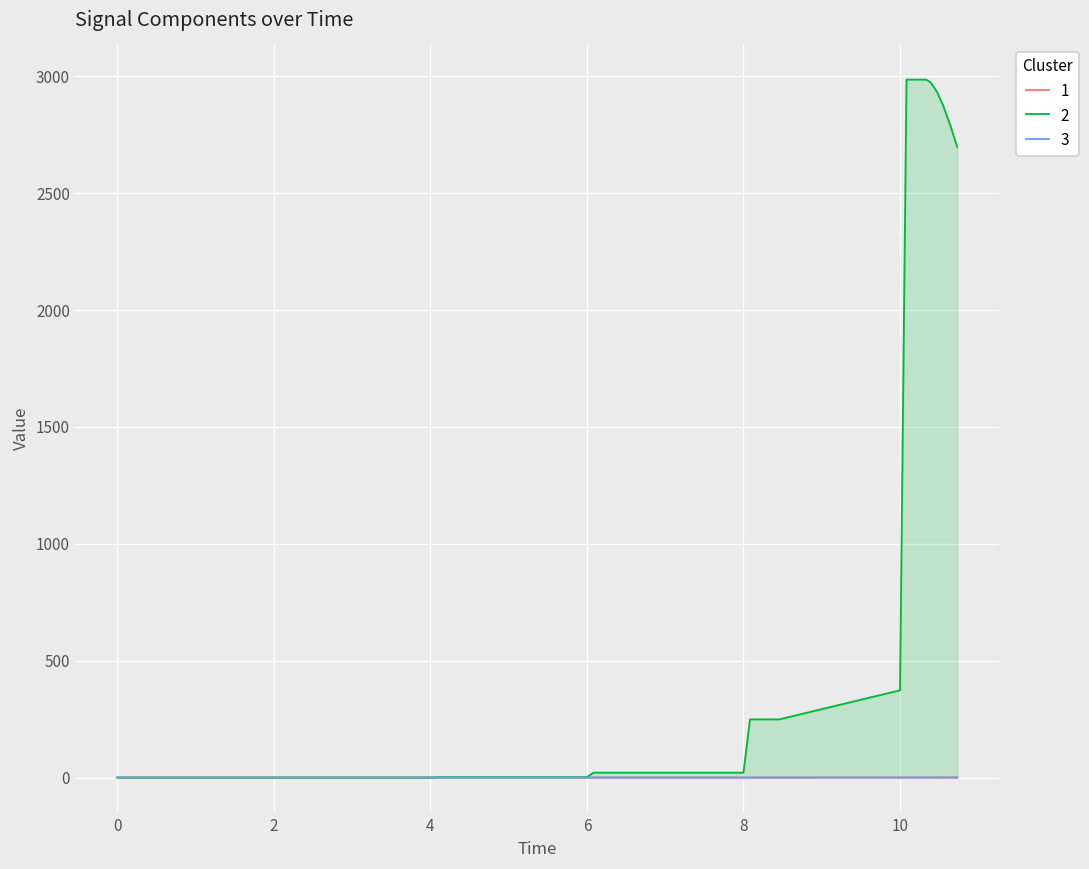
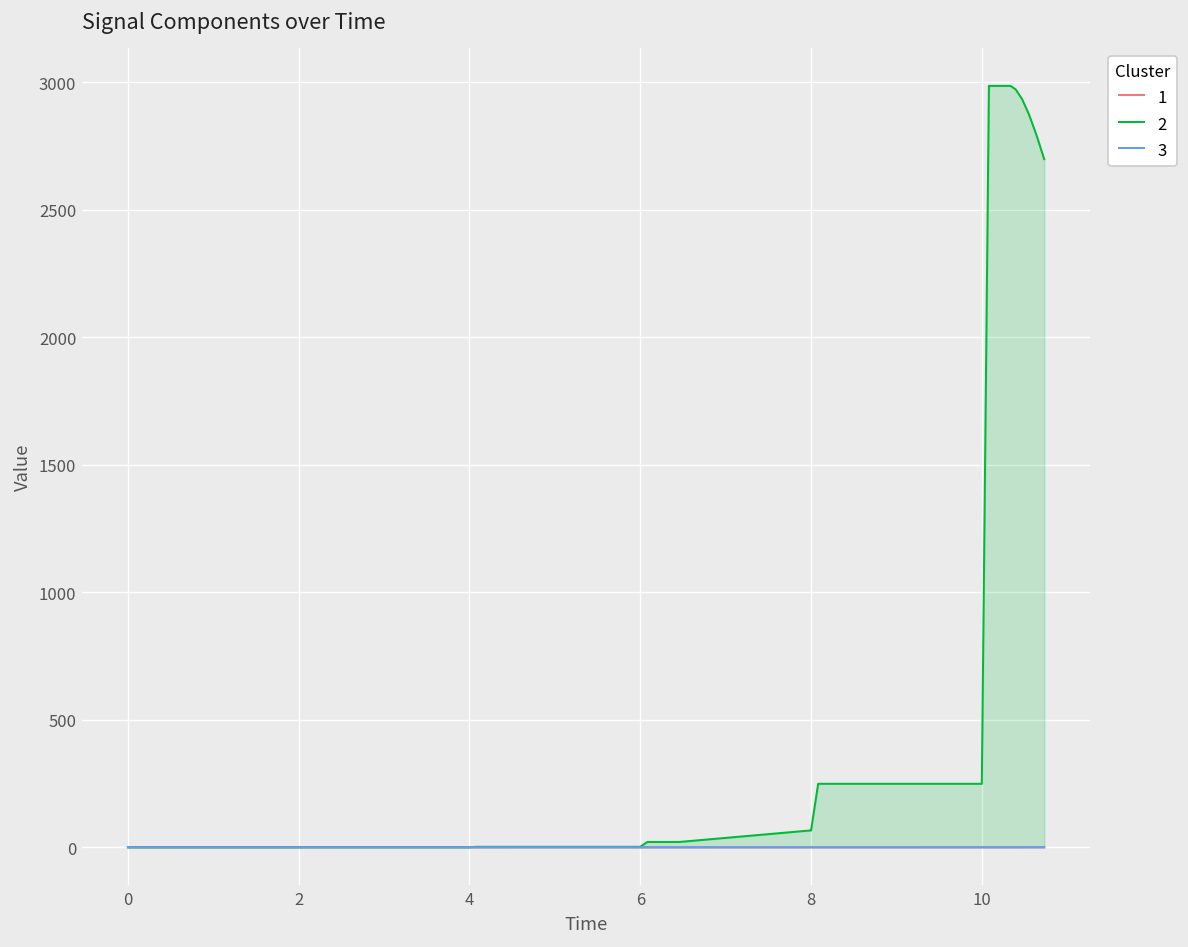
  {
    "3": {
      "8": 0,
      "10": 0
    },
    "2": {
-     "8": 20,
-     "10": 370
+     "8": 70,
+     "10": 250
    }
  }
